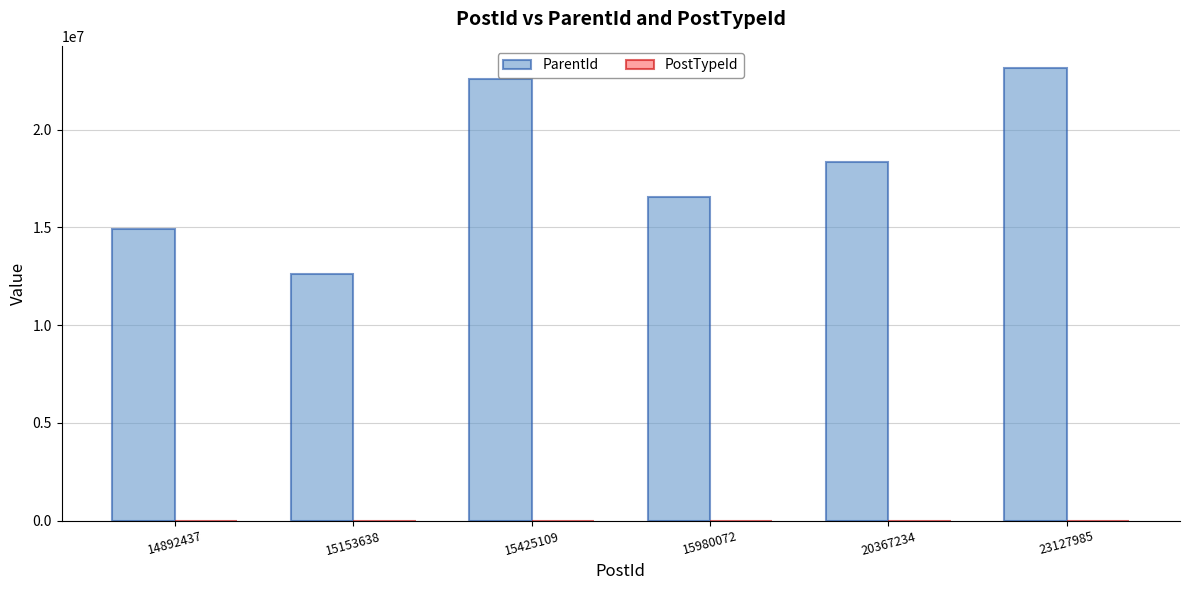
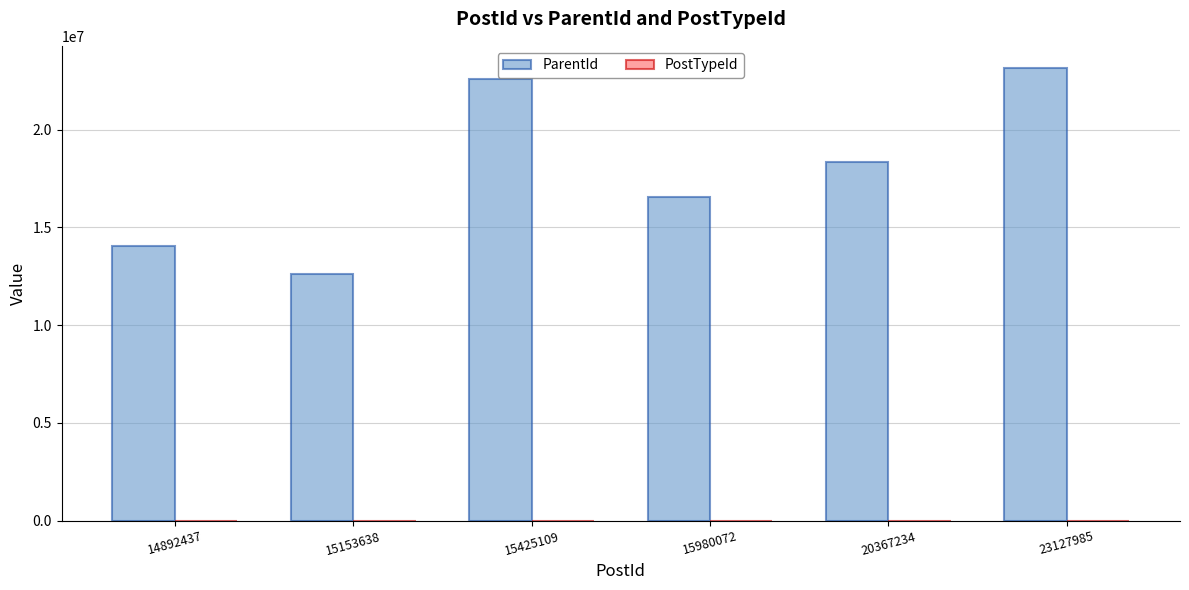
  {
    "ParentId": {
-     "14892437": 14900000,
+     "14892437": 14100000,
      "15153638": 12600000,
      "15425109": 22600000,
      "15980072": 16600000,
      "20367234": 18400000,
      "23127985": 23100000
    }
  }
